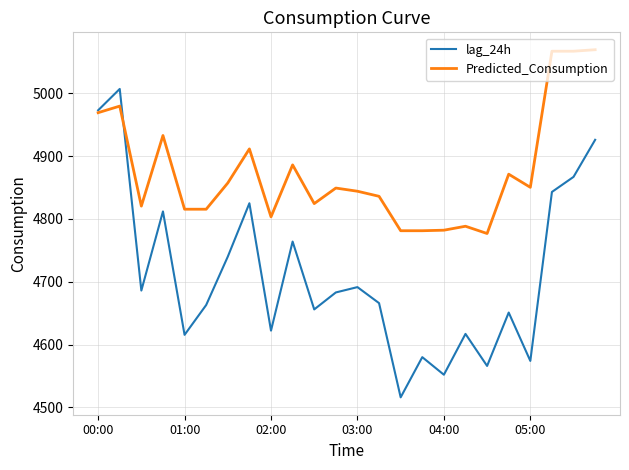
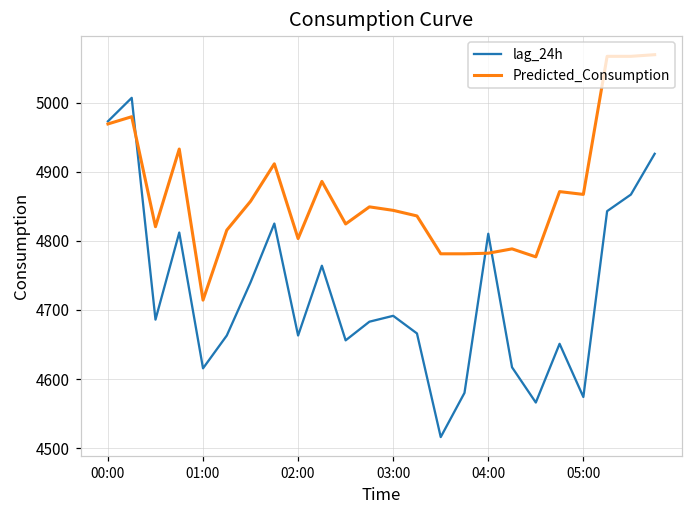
  {
    "lag_24h": {
      "01:00": 4620,
-     "02:00": 4620,
+     "02:00": 4660,
      "03:00": 4690,
-     "04:00": 4550,
+     "04:00": 4810,
      "05:00": 4570
    },
    "Predicted_Consumption": {
-     "01:00": 4820,
+     "01:00": 4710,
      "02:00": 4800,
      "03:00": 4840,
      "04:00": 4780,
-     "05:00": 4850
+     "05:00": 4870
    }
  }
